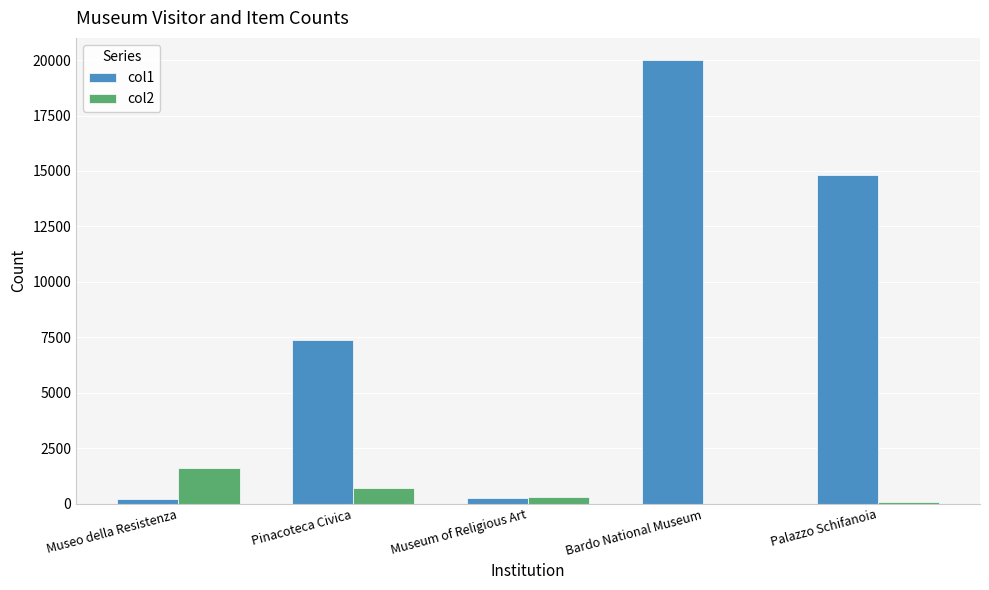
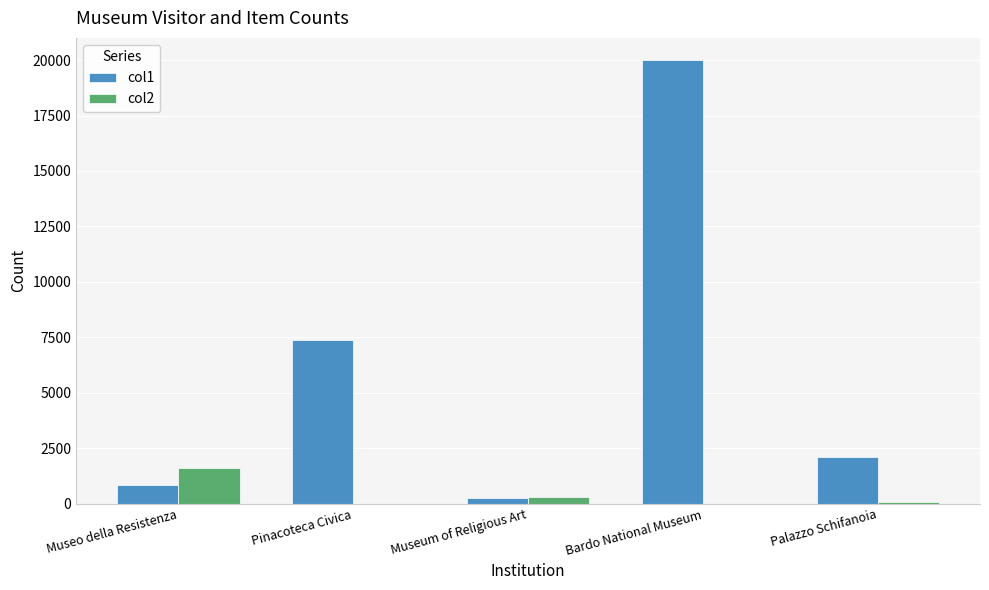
  {
    "col1": {
-     "Museo della Resistenza": 200,
+     "Museo della Resistenza": 900,
      "Pinacoteca Civica": 7400,
      "Museum of Religious Art": 300,
      "Bardo National Museum": 20000,
-     "Palazzo Schifanoia": 14800
+     "Palazzo Schifanoia": 2100
    },
    "col2": {
      "Museo della Resistenza": 1600,
-     "Pinacoteca Civica": 700,
+     "Pinacoteca Civica": 0,
      "Museum of Religious Art": 300,
      "Bardo National Museum": 0
    }
  }
